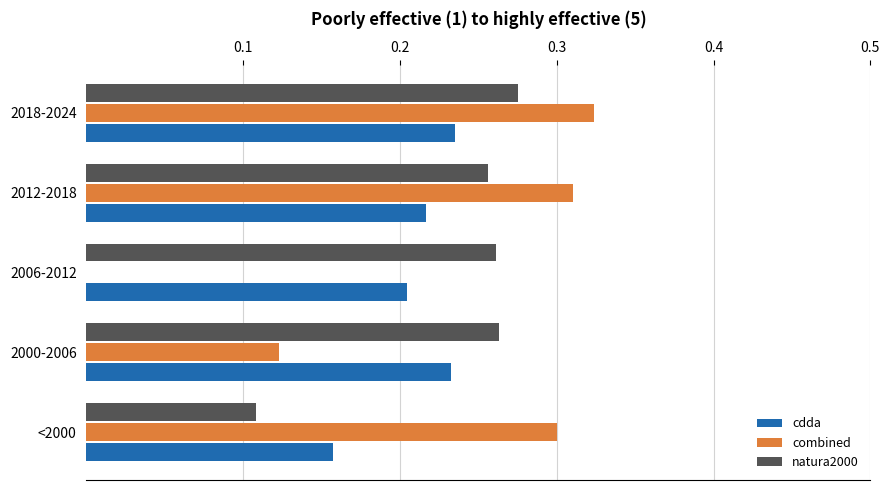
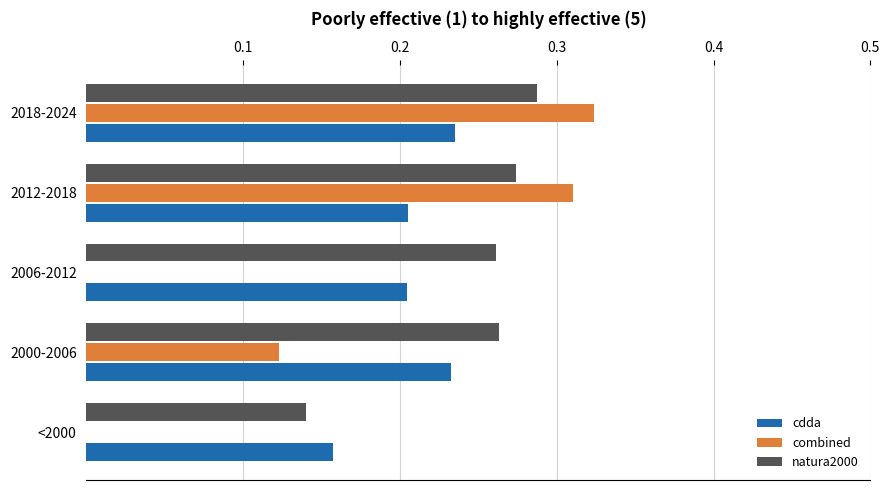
  {
    "cdda": {
      "2018-2024": 0.235,
-     "2012-2018": 0.217,
+     "2012-2018": 0.205,
      "2006-2012": 0.205,
      "2000-2006": 0.232,
      "<2000": 0.157
    },
    "combined": {
      "2018-2024": 0.324,
      "2012-2018": 0.311,
      "2006-2012": 0.0,
      "2000-2006": 0.123,
-     "<2000": 0.3
+     "<2000": 0.0
    },
    "natura2000": {
-     "2018-2024": 0.276,
-     "2012-2018": 0.256,
+     "2018-2024": 0.287,
+     "2012-2018": 0.274,
      "2006-2012": 0.261,
      "2000-2006": 0.263,
-     "<2000": 0.108
+     "<2000": 0.140
    }
  }
